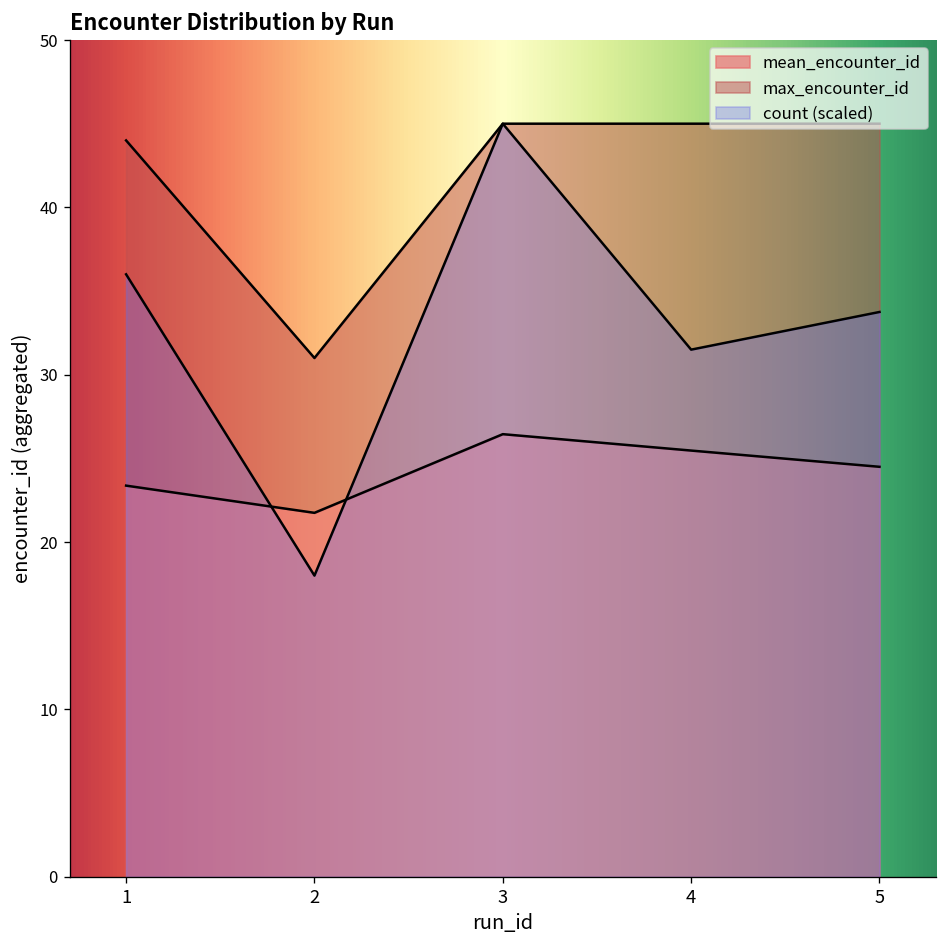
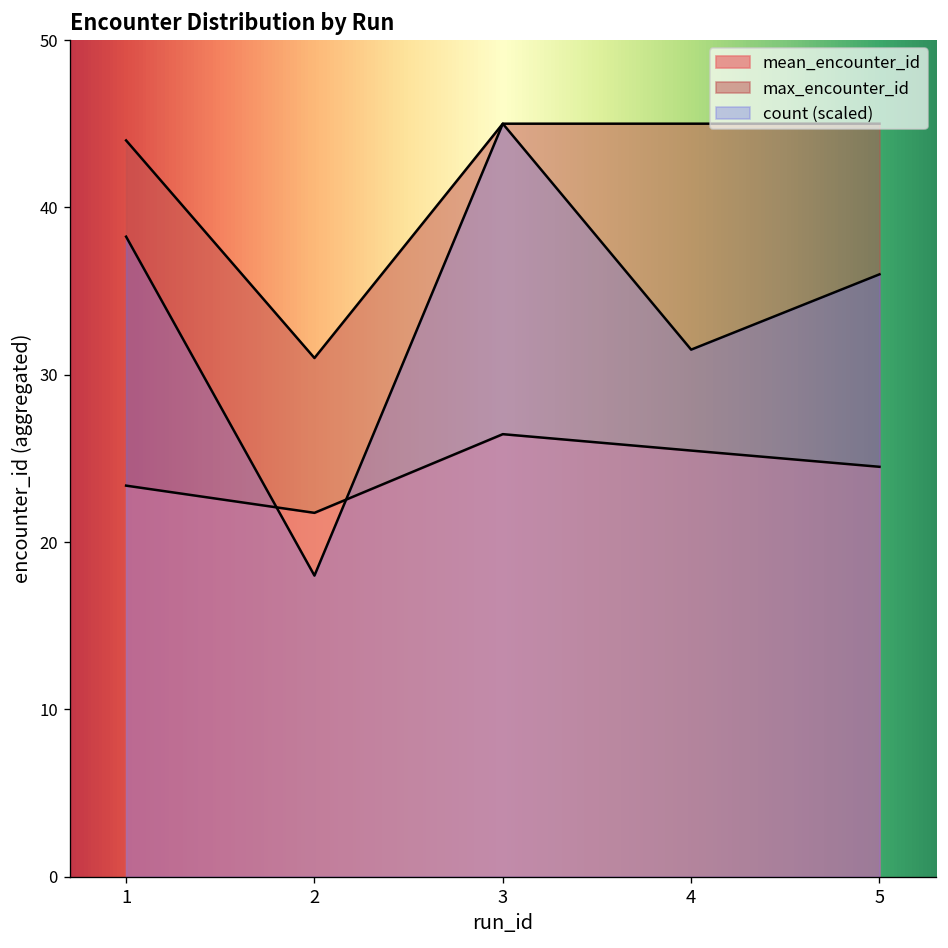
  {
    "count (scaled)": {
-     "1": 36.0,
+     "1": 38.3,
      "2": 18.0,
      "4": 31.5,
-     "5": 33.8
+     "5": 36.0
    }
  }
